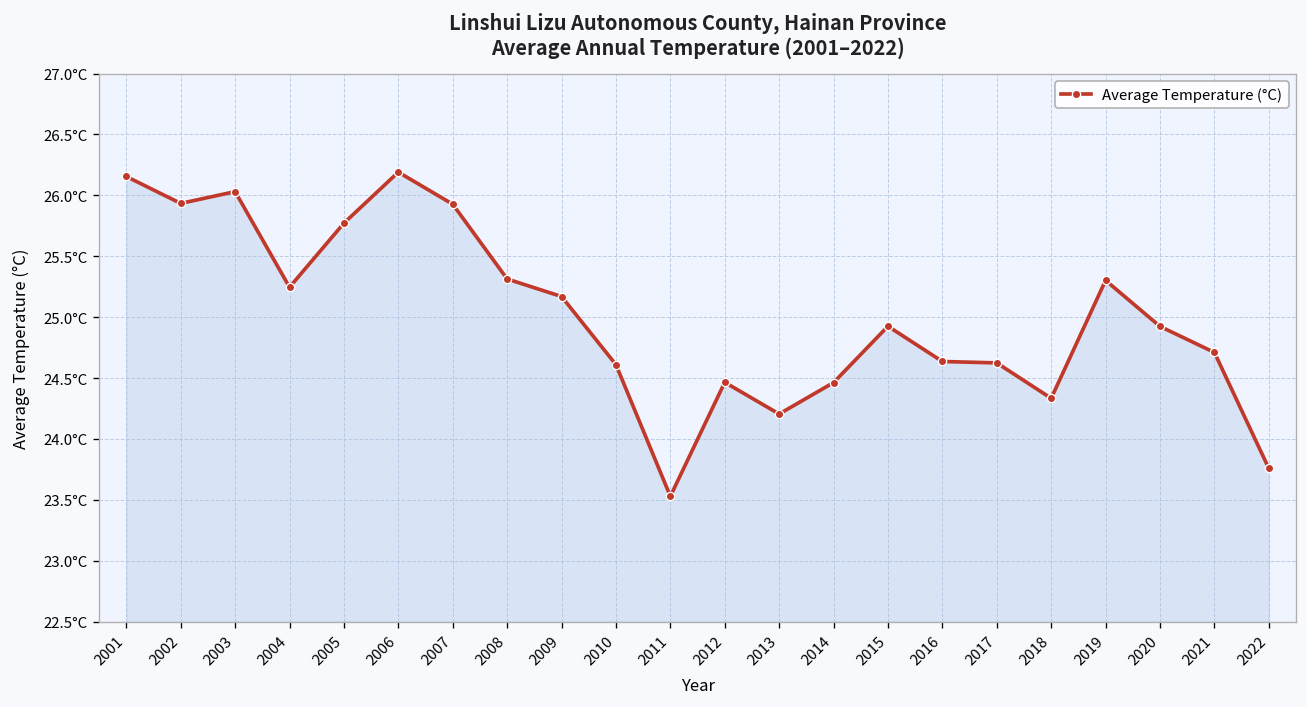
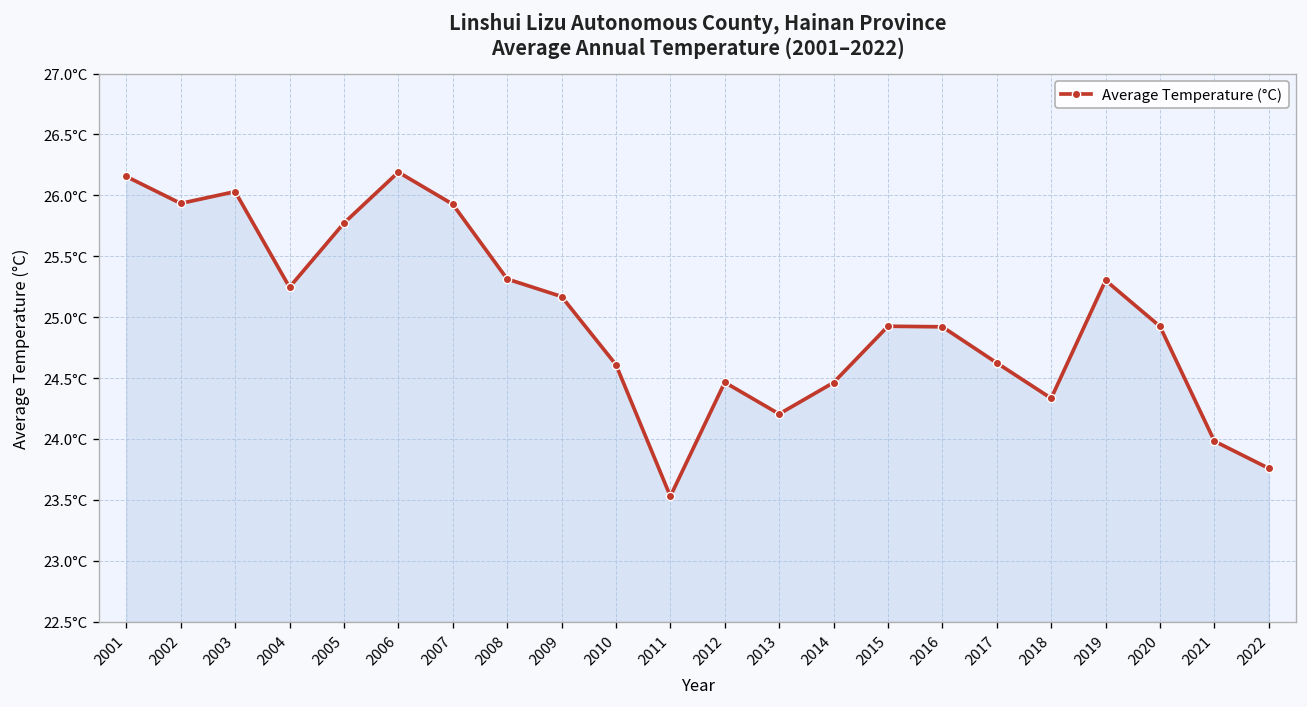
  {
    "2001": "26.15°C",
    "2002": "25.93°C",
    "2003": "26.03°C",
    "2004": "25.25°C",
    "2005": "25.77°C",
    "2006": "26.19°C",
    "2007": "25.93°C",
    "2008": "25.31°C",
    "2009": "25.17°C",
    "2010": "24.61°C",
    "2011": "23.53°C",
    "2012": "24.47°C",
    "2013": "24.21°C",
    "2014": "24.46°C",
    "2015": "24.93°C",
-   "2016": "24.64°C",
+   "2016": "24.92°C",
    "2017": "24.62°C",
    "2018": "24.33°C",
    "2019": "25.30°C",
    "2020": "24.92°C",
-   "2021": "24.71°C",
+   "2021": "23.98°C",
    "2022": "23.76°C"
  }
